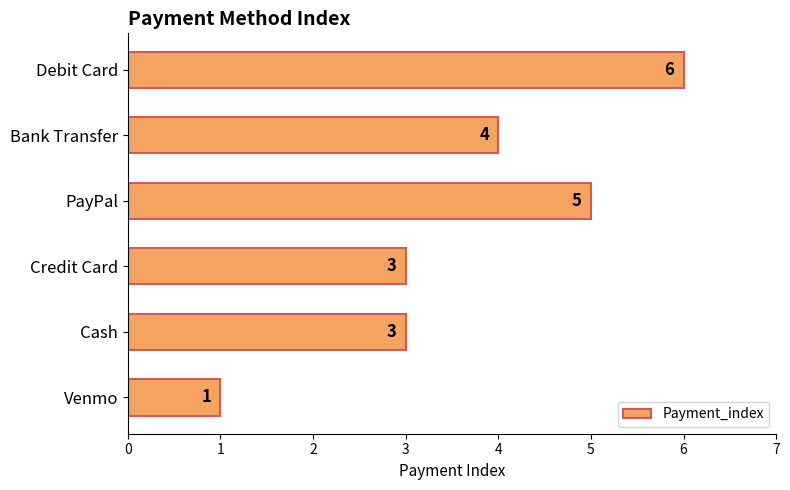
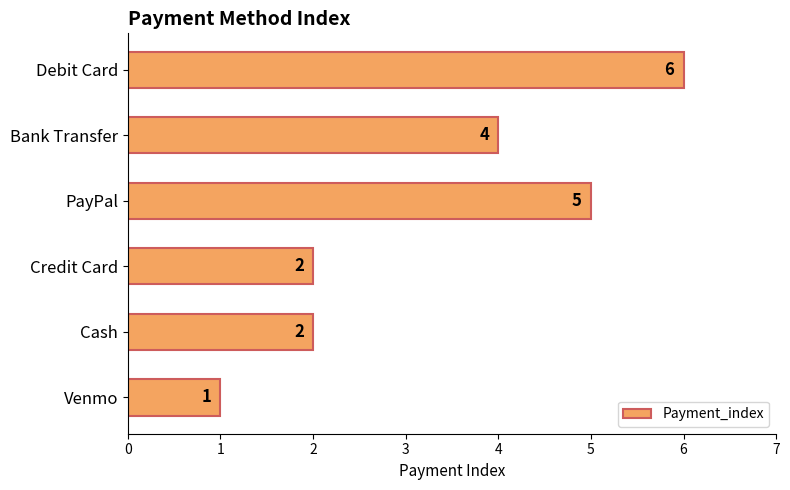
  {
    "Debit Card": 6,
    "Bank Transfer": 4,
    "PayPal": 5,
-   "Credit Card": 3,
-   "Cash": 3,
+   "Credit Card": 2,
+   "Cash": 2,
    "Venmo": 1
  }
